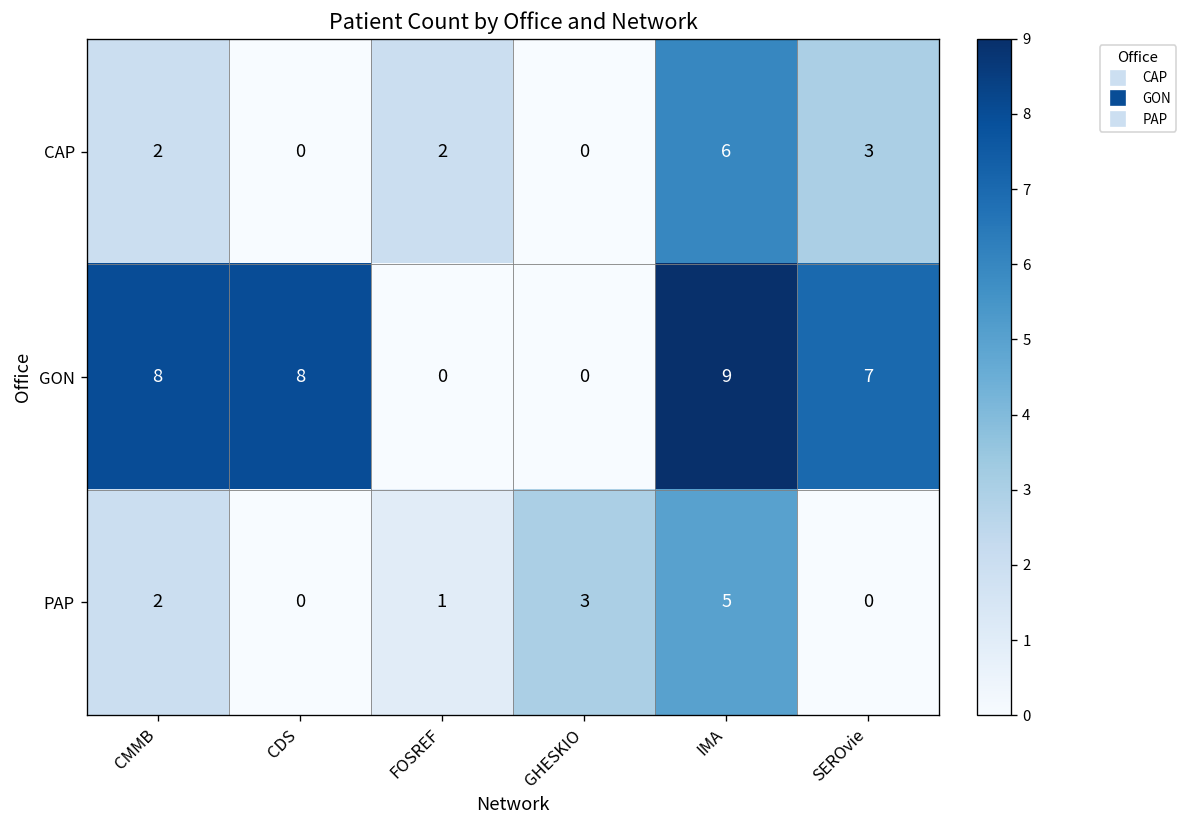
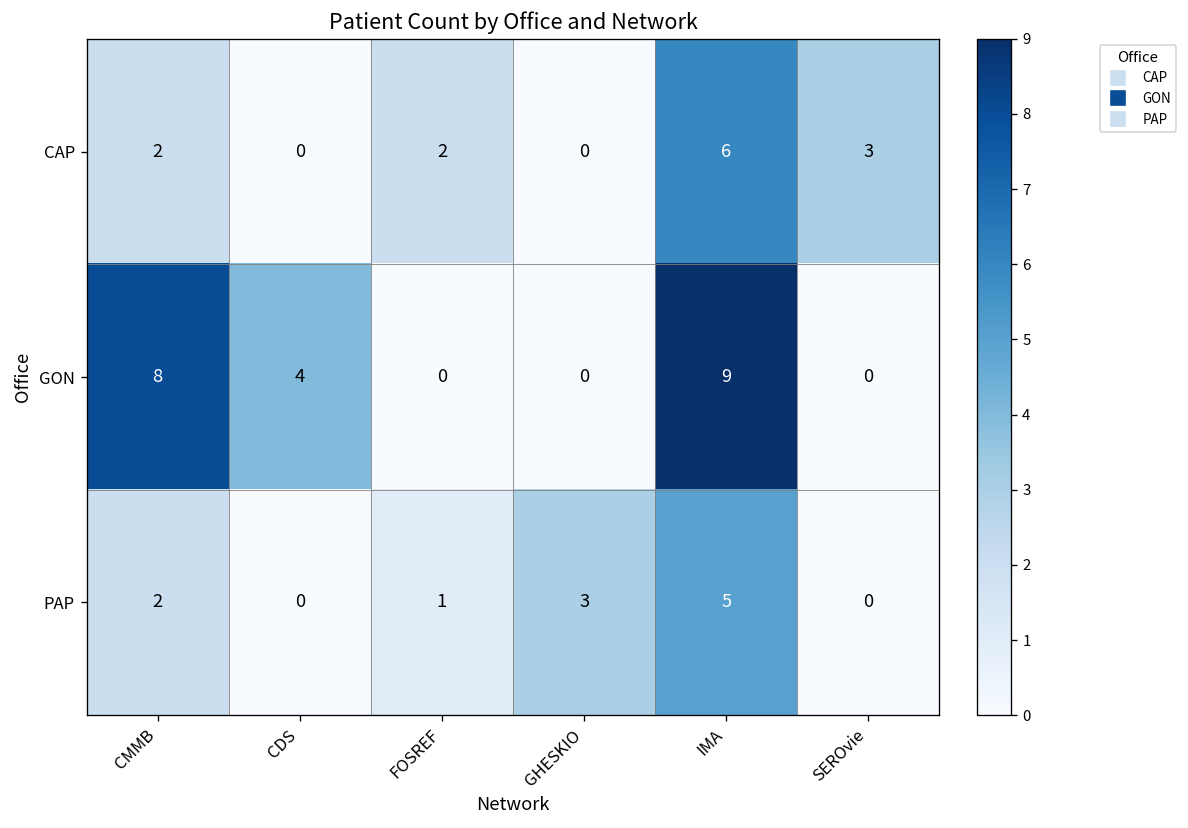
  {
    "CAP": {
      "CMMB": 2,
      "CDS": 0,
      "FOSREF": 2,
      "GHESKIO": 0,
      "IMA": 6,
      "SEROvie": 3
    },
    "GON": {
      "CMMB": 8,
-     "CDS": 8,
+     "CDS": 4,
      "FOSREF": 0,
      "GHESKIO": 0,
      "IMA": 9,
-     "SEROvie": 7
+     "SEROvie": 0
    },
    "PAP": {
      "CMMB": 2,
      "CDS": 0,
      "FOSREF": 1,
      "GHESKIO": 3,
      "IMA": 5,
      "SEROvie": 0
    }
  }
